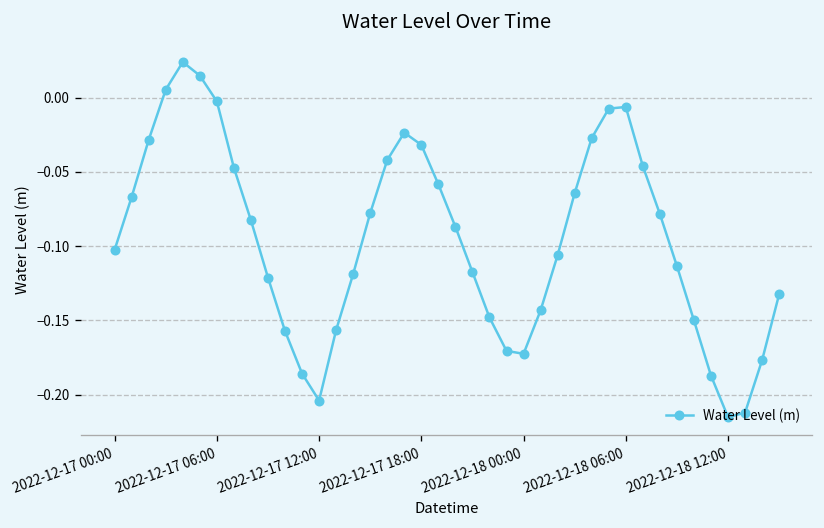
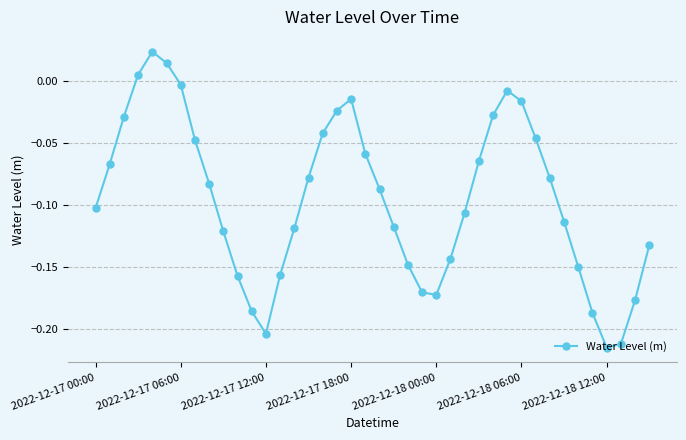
  {
    "2022-12-17 00:00": -0.102,
    "2022-12-17 06:00": -0.003,
    "2022-12-17 12:00": -0.204,
-   "2022-12-17 18:00": -0.032,
+   "2022-12-17 18:00": -0.014,
    "2022-12-18 00:00": -0.172,
-   "2022-12-18 06:00": -0.006,
+   "2022-12-18 06:00": -0.016,
    "2022-12-18 12:00": -0.215
  }
